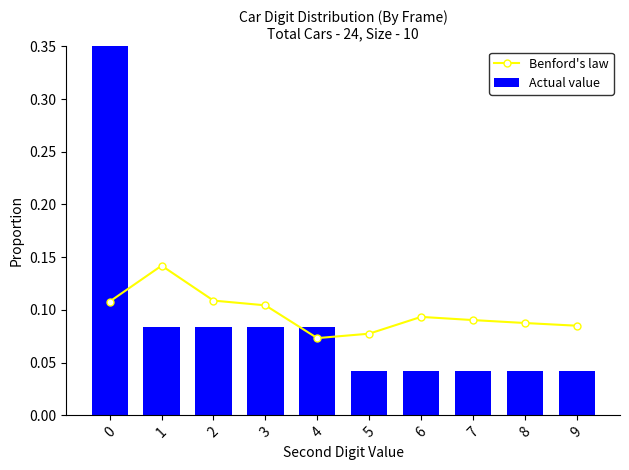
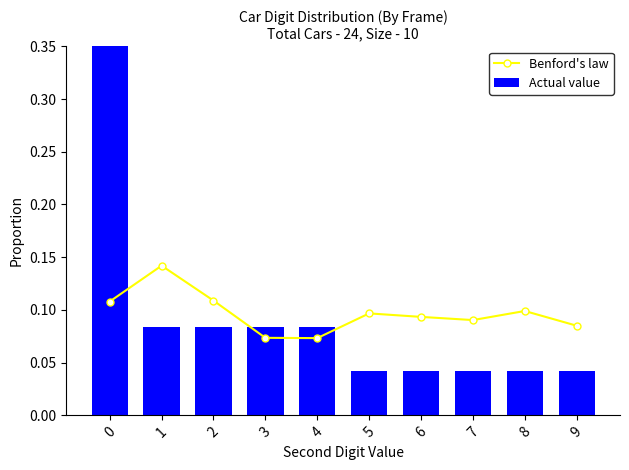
  {
    "Benford's law": {
      "0": 0.108,
      "1": 0.142,
      "2": 0.109,
-     "3": 0.104,
+     "3": 0.074,
      "4": 0.073,
-     "5": 0.077,
+     "5": 0.097,
      "6": 0.093,
      "7": 0.090,
-     "8": 0.088,
+     "8": 0.099,
      "9": 0.085
    },
    "Actual value": {
      "1": 0.083,
      "2": 0.083,
      "3": 0.083,
      "4": 0.083,
      "5": 0.042,
      "6": 0.042,
      "7": 0.042,
      "8": 0.042,
      "9": 0.042
    }
  }
